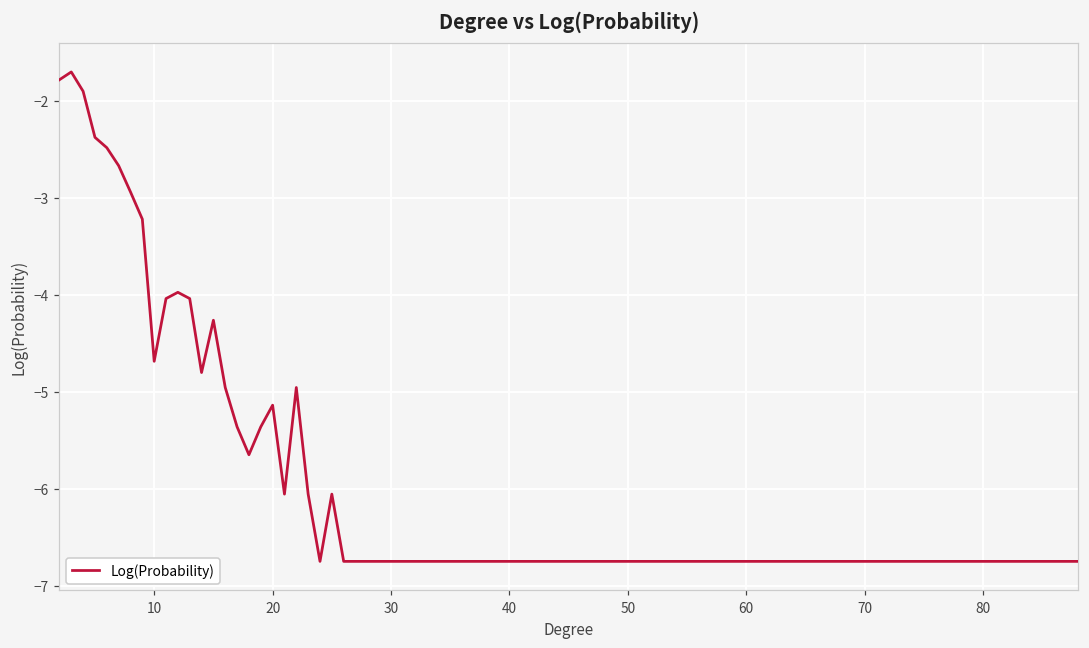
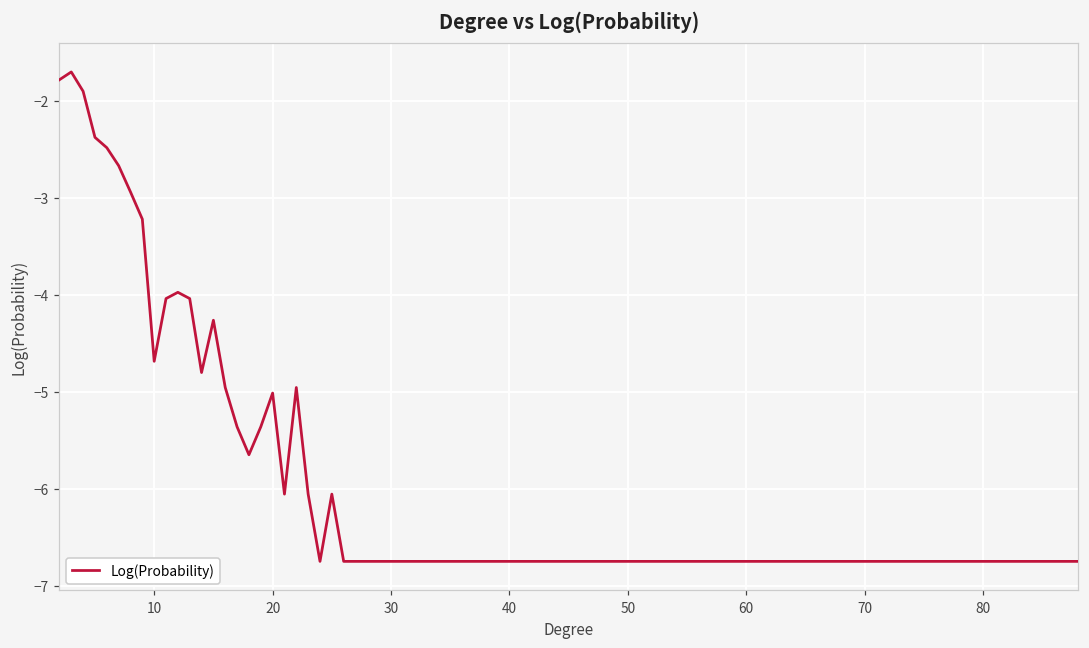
  {
    "10": -4.7,
-   "20": -5.1,
+   "20": -5.0,
    "40": -6.7,
    "80": -6.7
  }
